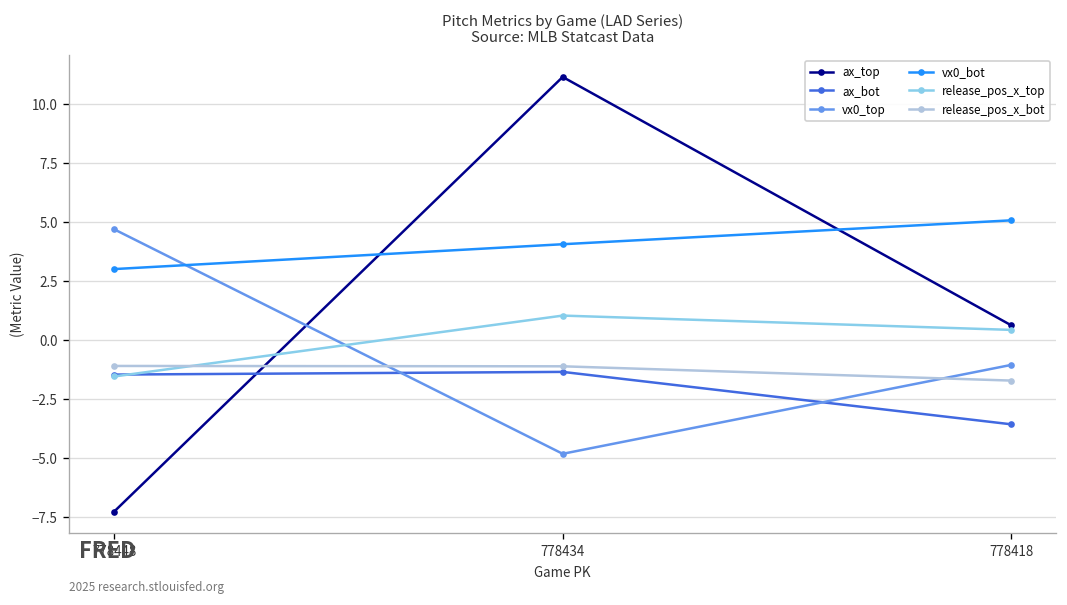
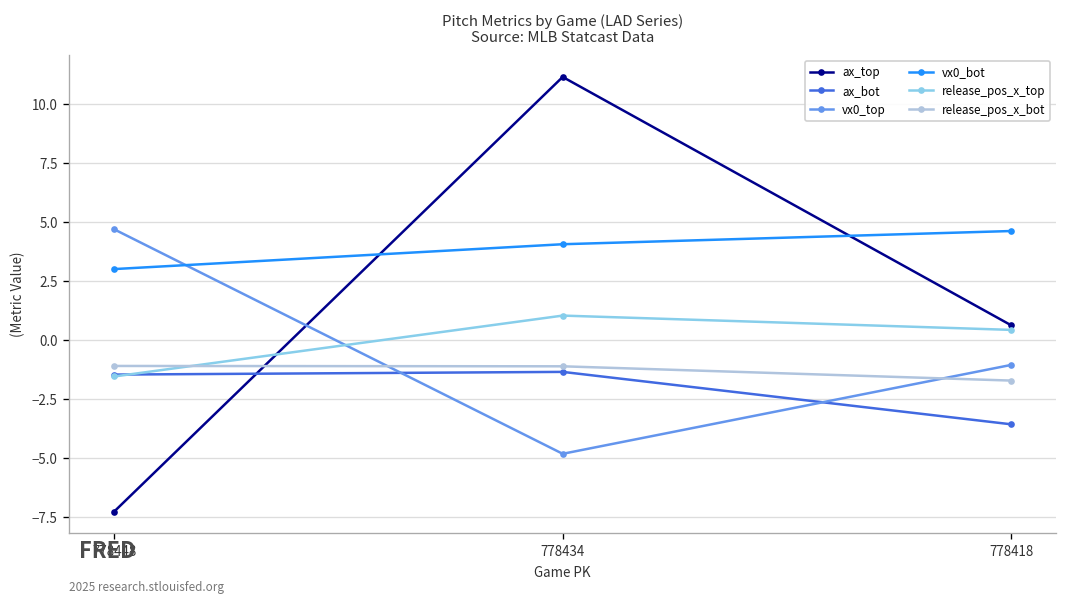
  {
    "ax_top": {
      "778448": -7.3,
      "778434": 11.2,
      "778418": 0.6
    },
    "vx0_bot": {
      "778448": 3.0,
      "778434": 4.1,
-     "778418": 5.1
+     "778418": 4.6
    }
  }
